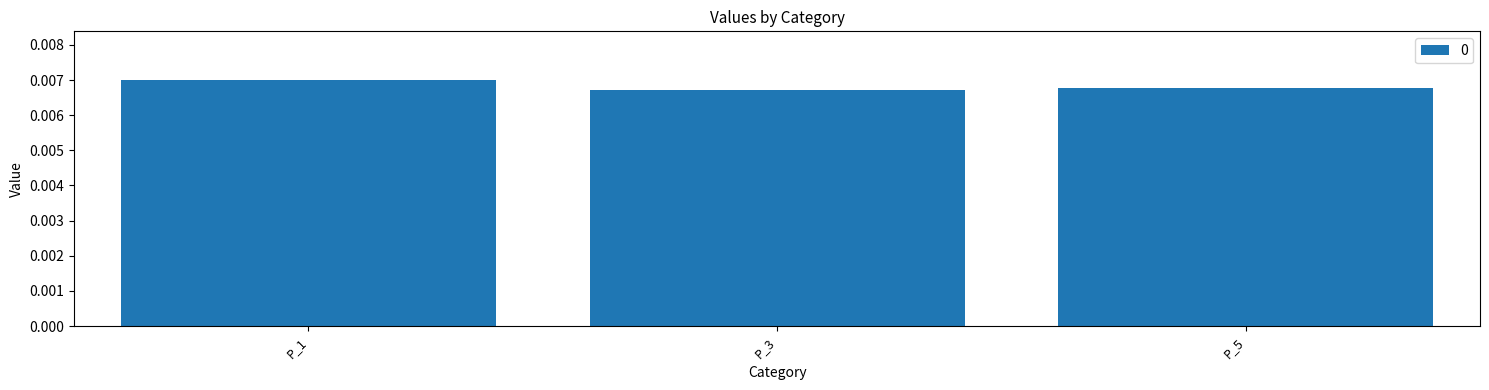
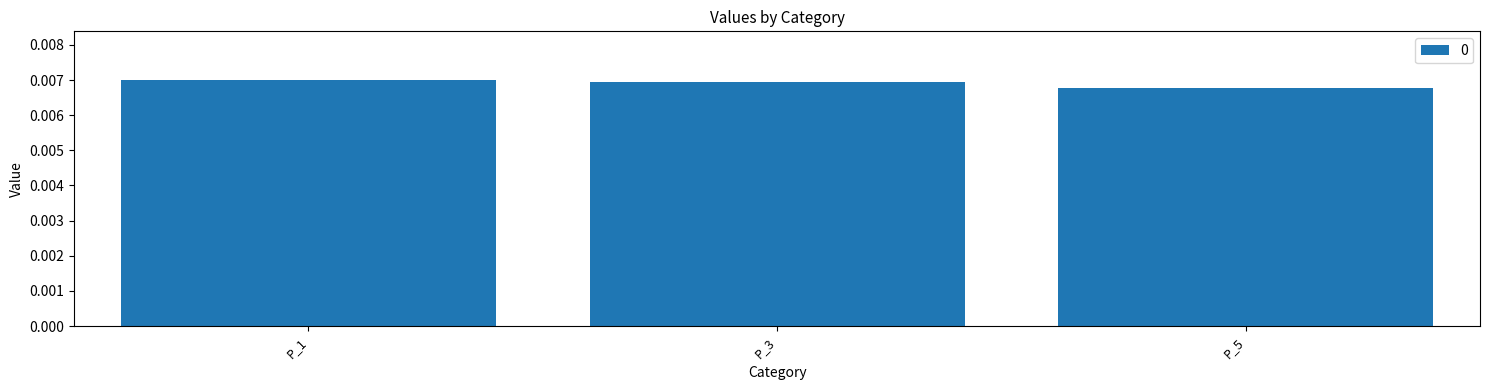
  {
    "P_1": 0.0070,
-   "P_3": 0.0067,
+   "P_3": 0.0070,
    "P_5": 0.0068
  }
